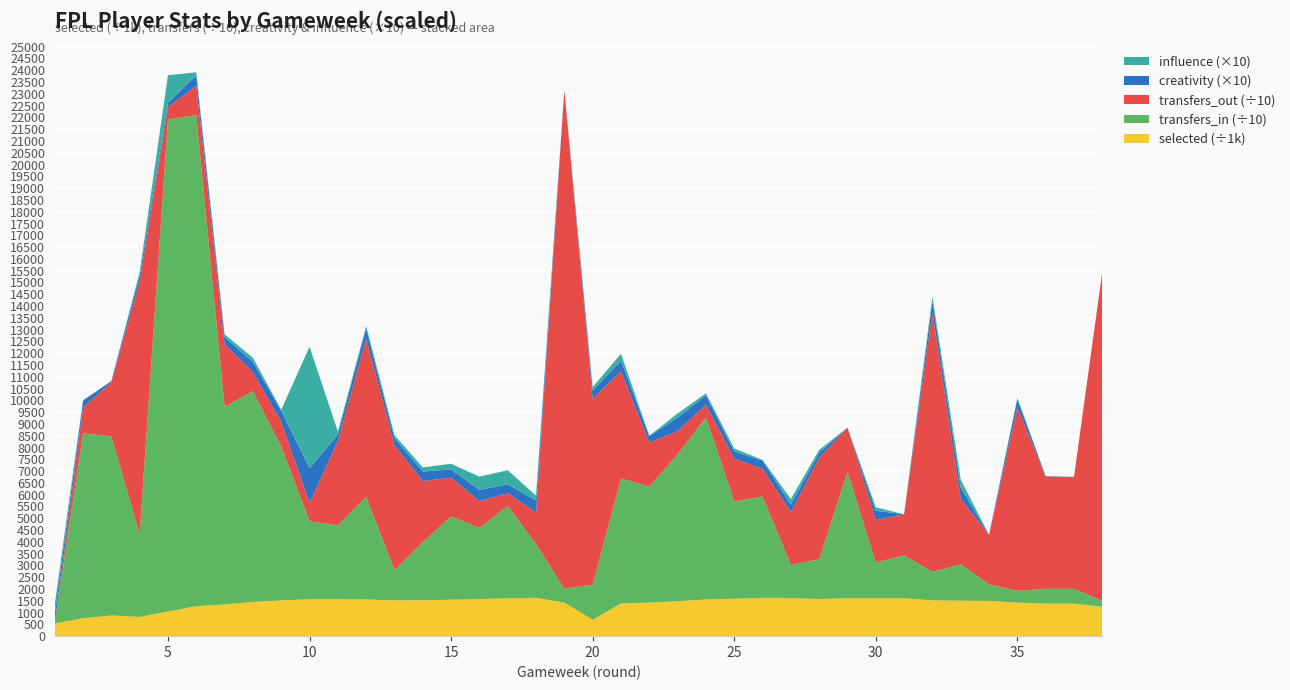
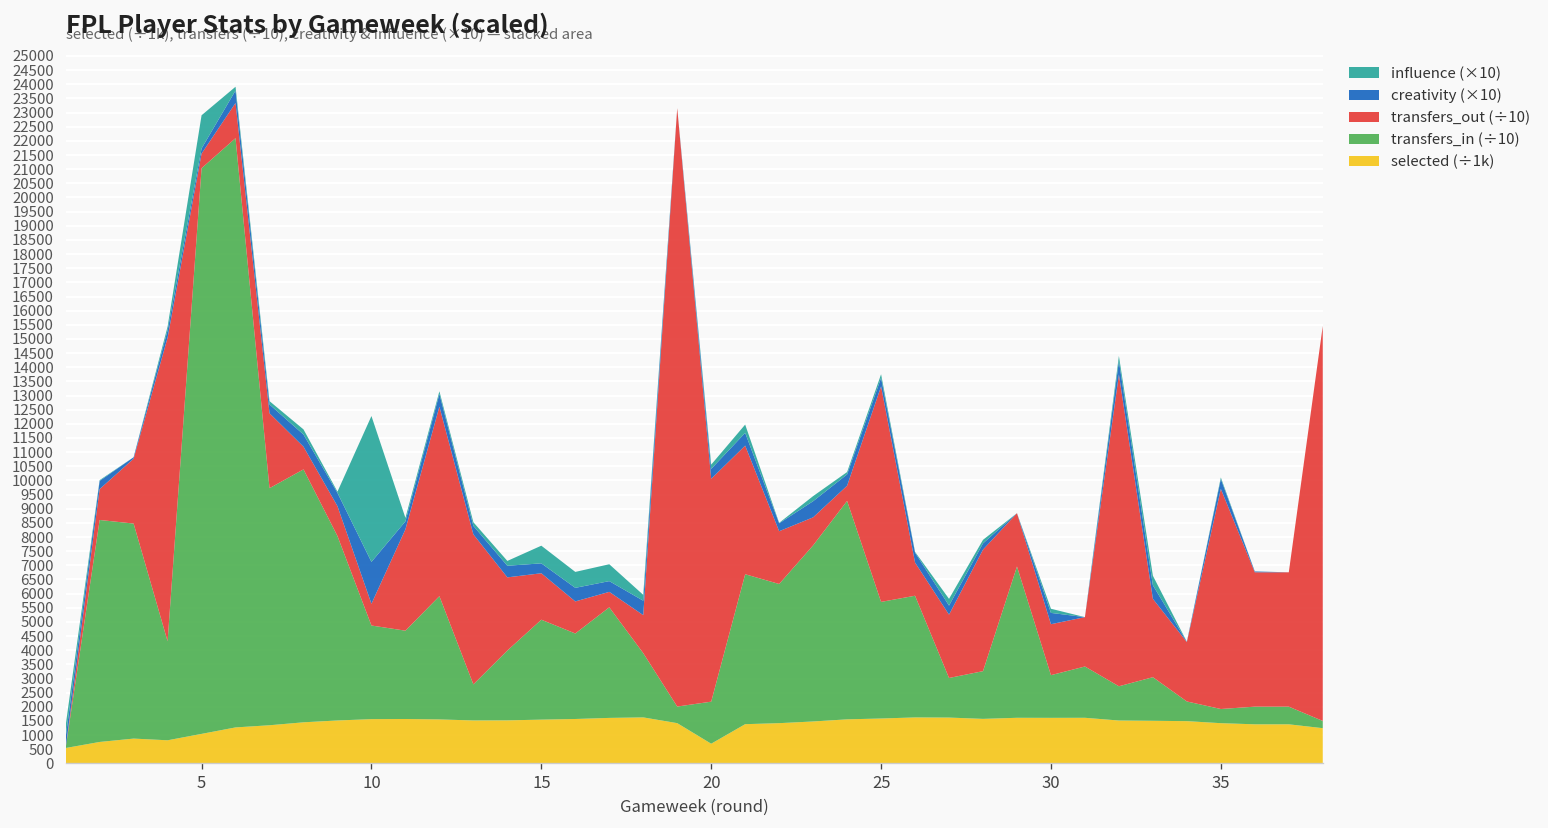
  {
    "selected (÷1k)": {
      "5": 1000,
      "10": 1600,
      "15": 1500,
      "20": 700,
      "25": 1600,
      "30": 1600,
      "35": 1400
    },
    "transfers_in (÷10)": {
-     "5": 20900,
+     "5": 20000,
      "10": 3300,
      "15": 3500,
      "20": 1500,
      "25": 4100,
      "30": 1500,
      "35": 500
    },
    "transfers_out (÷10)": {
      "5": 500,
      "10": 800,
      "15": 1600,
      "20": 7900,
-     "25": 1800,
+     "25": 7600,
      "30": 1800,
      "35": 7800
    },
    "creativity (×10)": {
      "5": 200,
      "10": 1500,
      "15": 400,
      "20": 400,
      "25": 300,
      "30": 400
    },
    "influence (×10)": {
      "5": 1200,
      "10": 5200,
-     "15": 200,
+     "15": 600,
      "20": 200,
      "25": 100,
      "30": 100
    }
  }
